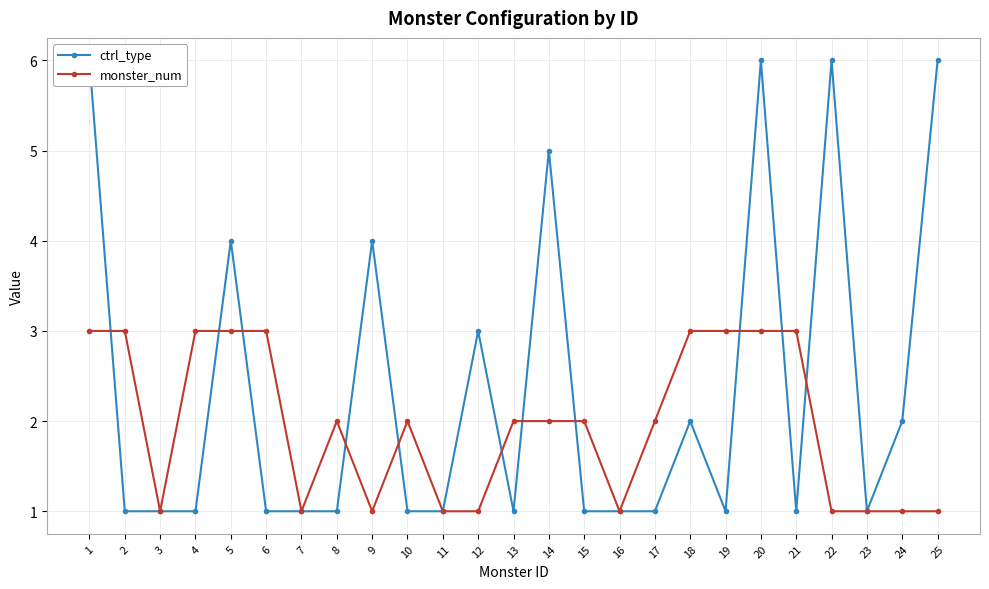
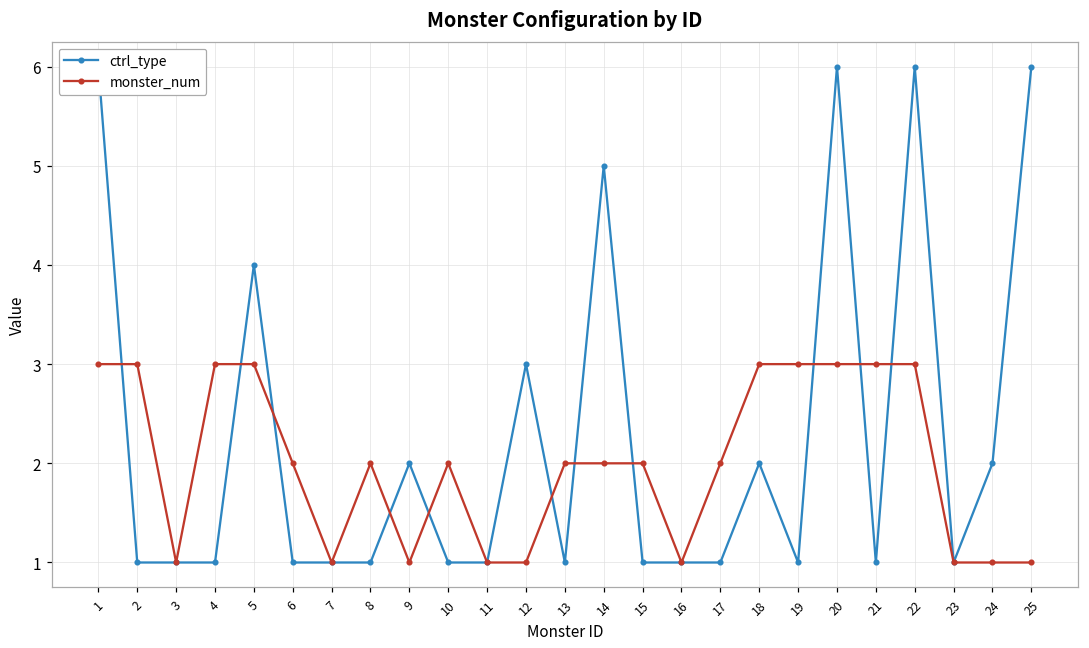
  {
    "ctrl_type": {
      "2": 1,
      "4": 1,
      "5": 4,
      "6": 1,
      "8": 1,
-     "9": 4,
+     "9": 2,
      "10": 1,
      "12": 3,
      "13": 1,
      "14": 5,
      "15": 1,
      "17": 1,
      "18": 2,
      "19": 1,
      "20": 6,
      "21": 1,
      "22": 6,
      "24": 2,
      "25": 6
    },
    "monster_num": {
      "1": 3,
      "2": 3,
      "4": 3,
      "5": 3,
-     "6": 3,
+     "6": 2,
      "8": 2,
      "9": 1,
      "10": 2,
      "12": 1,
      "13": 2,
      "14": 2,
      "15": 2,
      "17": 2,
      "18": 3,
      "19": 3,
      "20": 3,
      "21": 3,
-     "22": 1,
+     "22": 3,
      "24": 1,
      "25": 1
    }
  }
